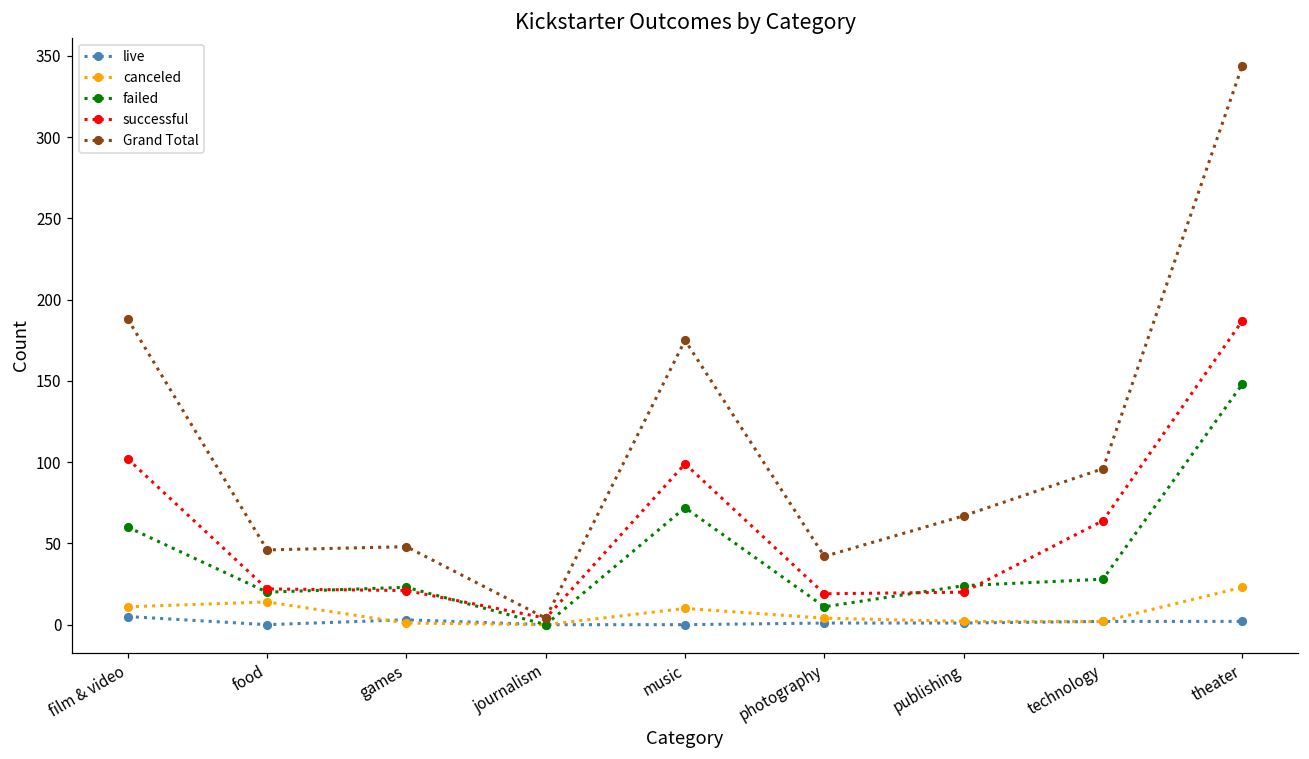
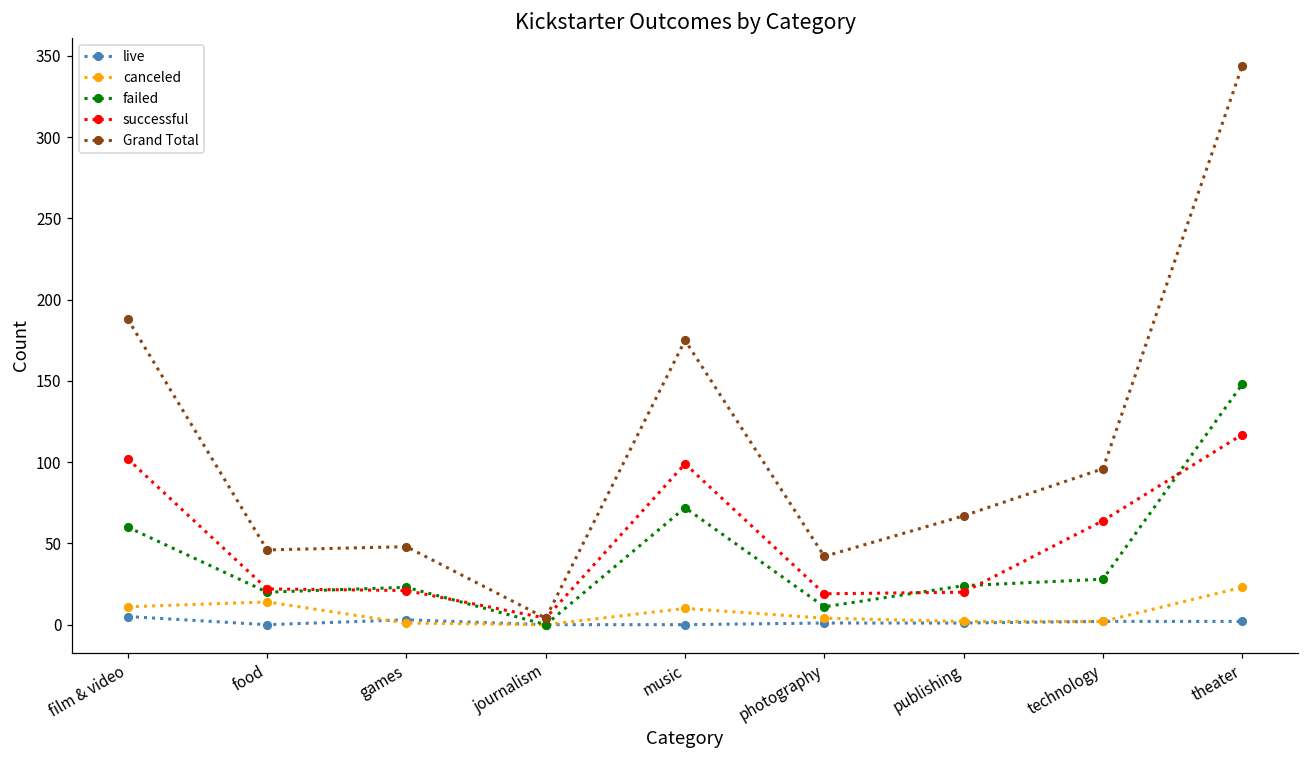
  {
    "live": {
      "film & video": 5,
      "food": 0,
      "games": 3,
      "music": 0,
      "photography": 1,
      "theater": 2
    },
    "canceled": {
      "film & video": 11,
      "food": 14,
      "games": 1,
      "music": 10,
      "photography": 4,
      "theater": 23
    },
    "failed": {
      "film & video": 60,
      "food": 20,
      "games": 23,
      "music": 72,
      "photography": 11,
      "publishing": 24,
      "technology": 28,
      "theater": 148
    },
    "successful": {
      "film & video": 102,
      "food": 22,
      "games": 21,
      "music": 99,
      "photography": 19,
      "publishing": 20,
      "technology": 64,
-     "theater": 187
+     "theater": 117
    },
    "Grand Total": {
      "film & video": 188,
      "food": 46,
      "games": 48,
      "music": 175,
      "photography": 42,
      "publishing": 67,
      "technology": 96,
      "theater": 344
    }
  }
